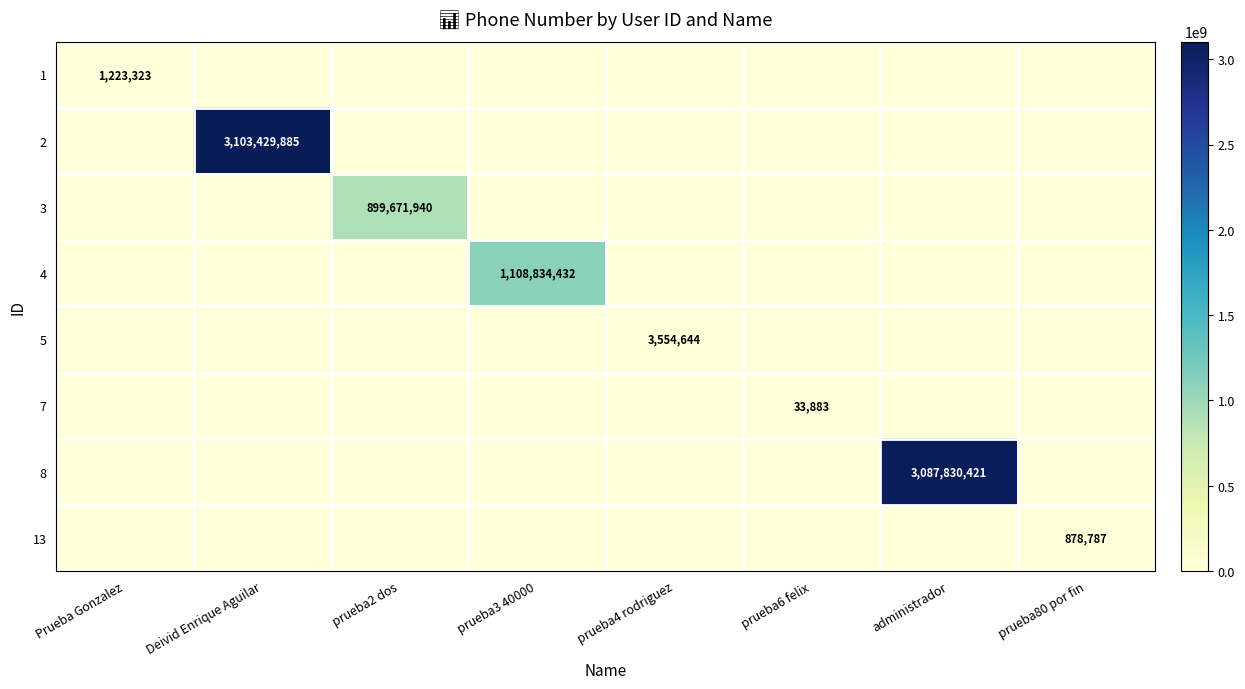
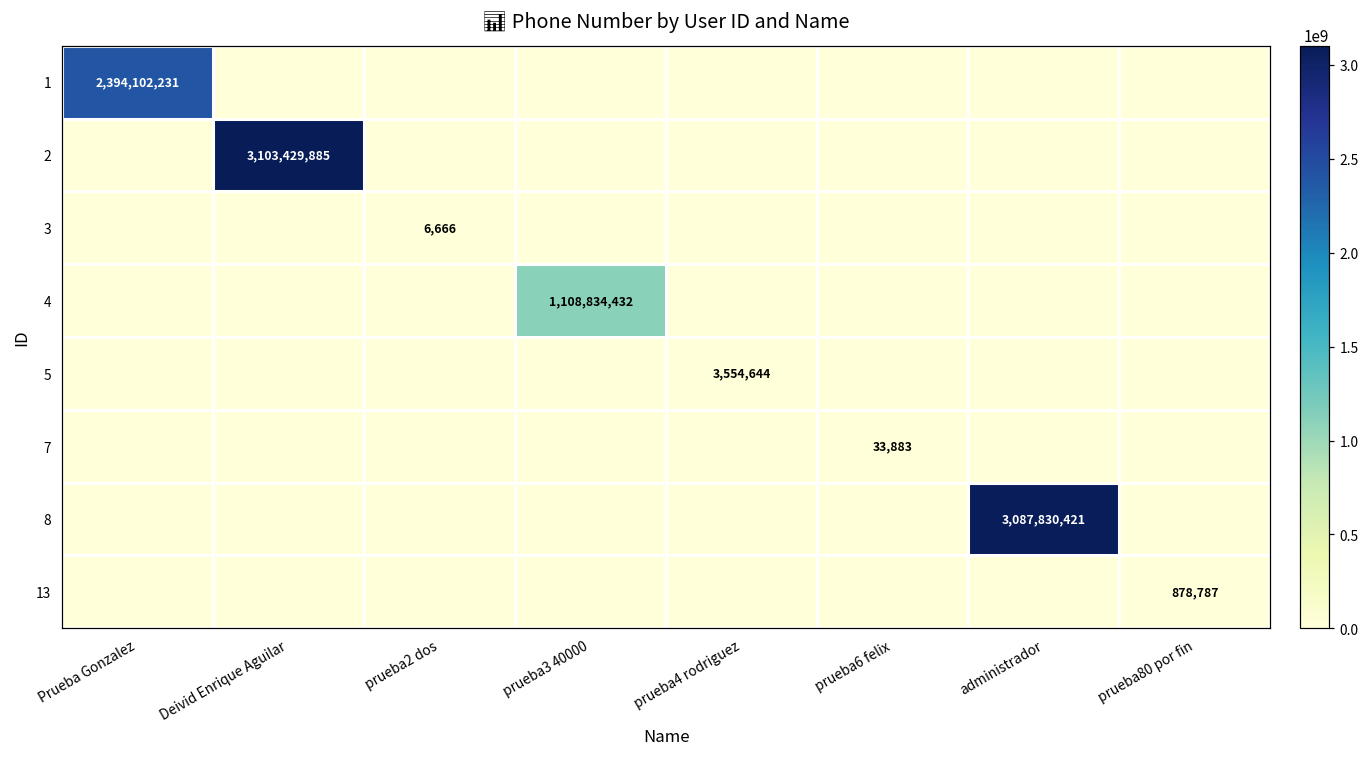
  {
    "1": {
-     "Prueba Gonzalez": "1,223,323"
+     "Prueba Gonzalez": "2,394,102,231"
    },
    "2": {
      "Deivid Enrique Aguilar": "3,103,429,885"
    },
    "3": {
-     "prueba2 dos": "899,671,940"
+     "prueba2 dos": "6,666"
    },
    "4": {
      "prueba3 40000": "1,108,834,432"
    },
    "5": {
      "prueba4 rodriguez": "3,554,644"
    },
    "7": {
      "prueba6 felix": "33,883"
    },
    "8": {
      "administrador": "3,087,830,421"
    },
    "13": {
      "prueba80 por fin": "878,787"
    }
  }
